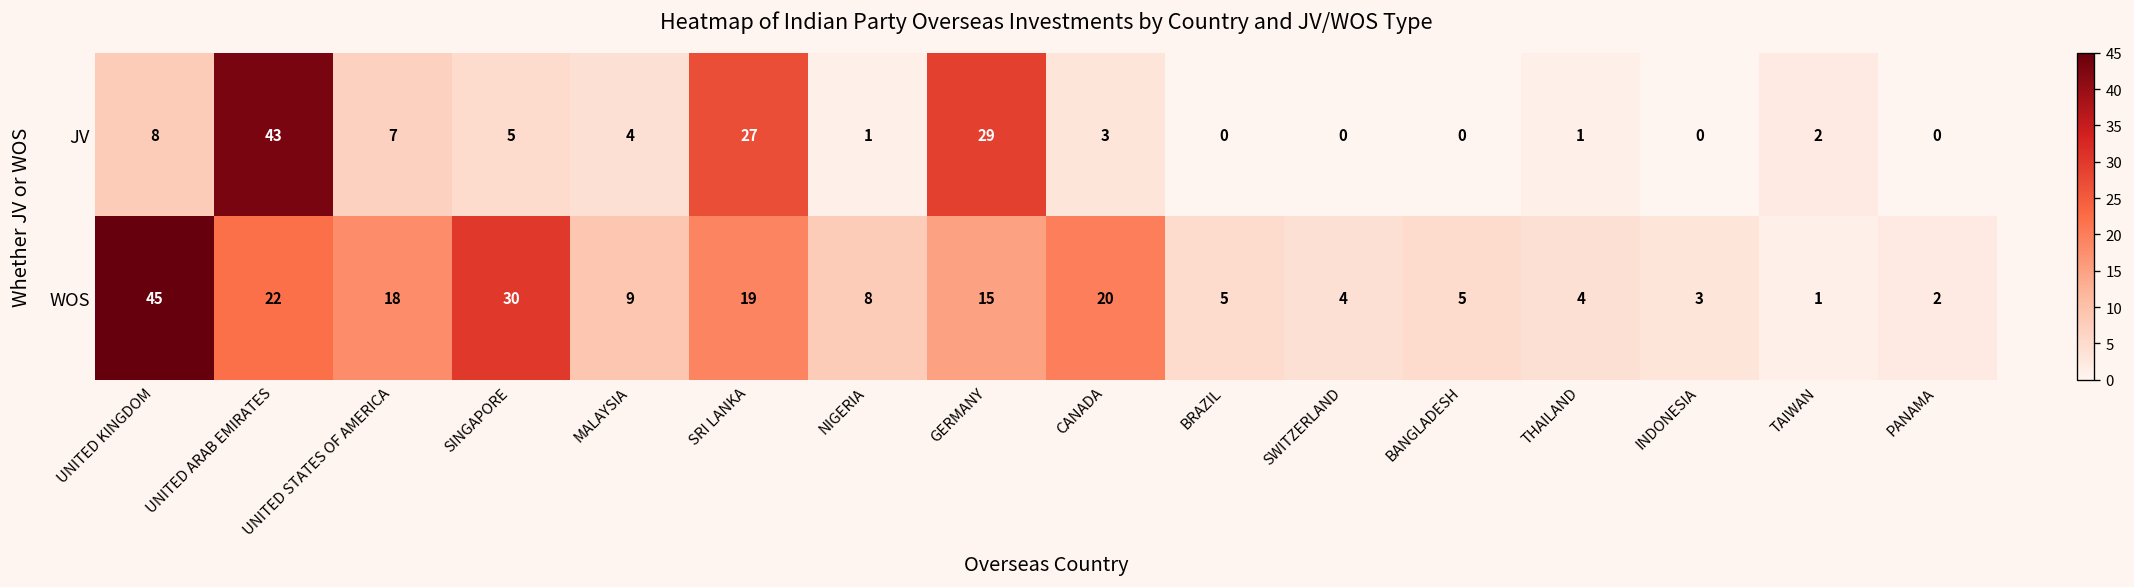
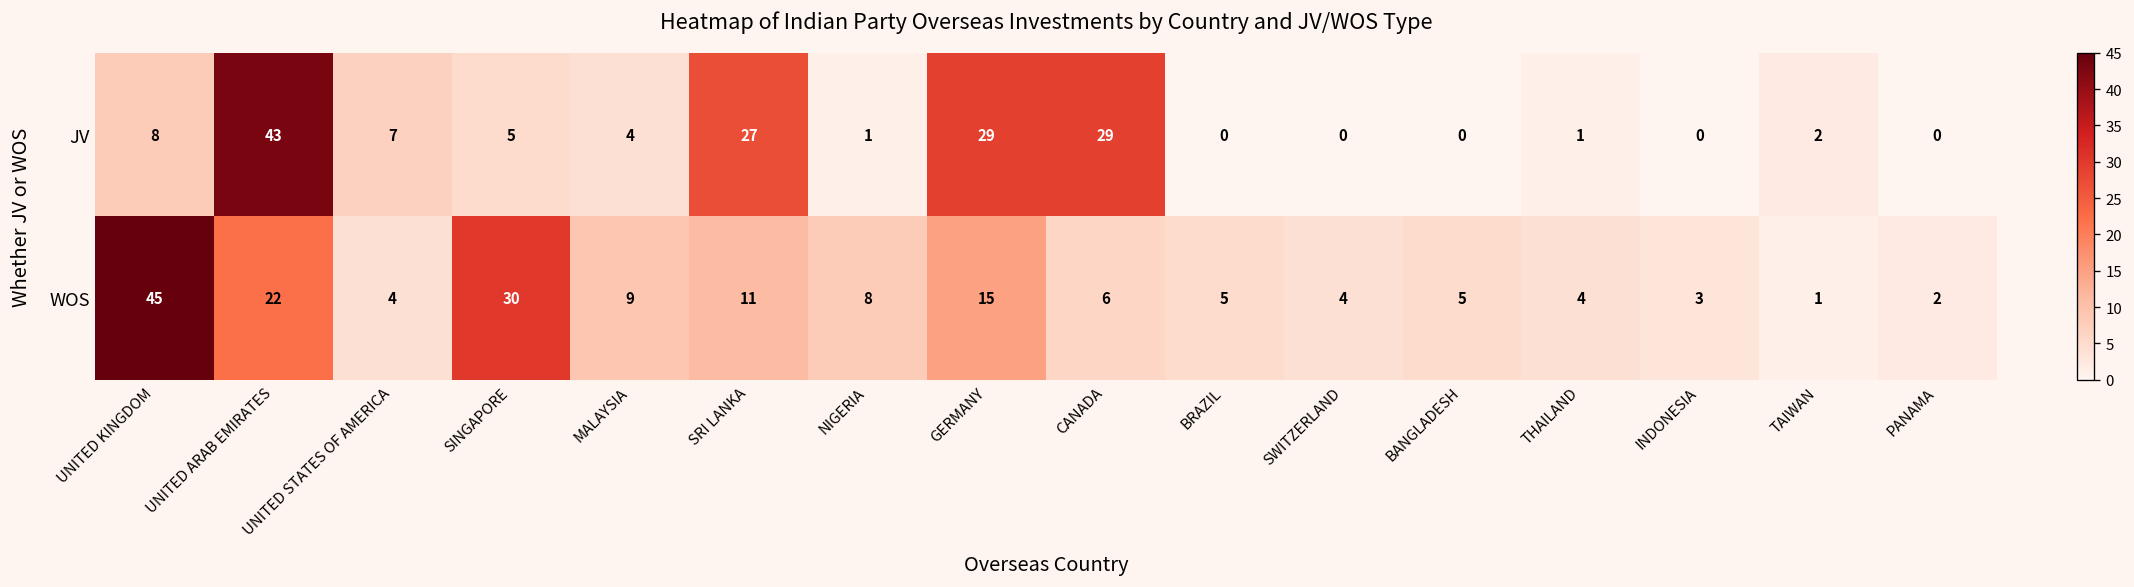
  {
    "JV": {
      "UNITED KINGDOM": 8,
      "UNITED ARAB EMIRATES": 43,
      "UNITED STATES OF AMERICA": 7,
      "SINGAPORE": 5,
      "MALAYSIA": 4,
      "SRI LANKA": 27,
      "NIGERIA": 1,
      "GERMANY": 29,
-     "CANADA": 3,
+     "CANADA": 29,
      "BRAZIL": 0,
      "SWITZERLAND": 0,
      "BANGLADESH": 0,
      "THAILAND": 1,
      "INDONESIA": 0,
      "TAIWAN": 2,
      "PANAMA": 0
    },
    "WOS": {
      "UNITED KINGDOM": 45,
      "UNITED ARAB EMIRATES": 22,
-     "UNITED STATES OF AMERICA": 18,
+     "UNITED STATES OF AMERICA": 4,
      "SINGAPORE": 30,
      "MALAYSIA": 9,
-     "SRI LANKA": 19,
+     "SRI LANKA": 11,
      "NIGERIA": 8,
      "GERMANY": 15,
-     "CANADA": 20,
+     "CANADA": 6,
      "BRAZIL": 5,
      "SWITZERLAND": 4,
      "BANGLADESH": 5,
      "THAILAND": 4,
      "INDONESIA": 3,
      "TAIWAN": 1,
      "PANAMA": 2
    }
  }
